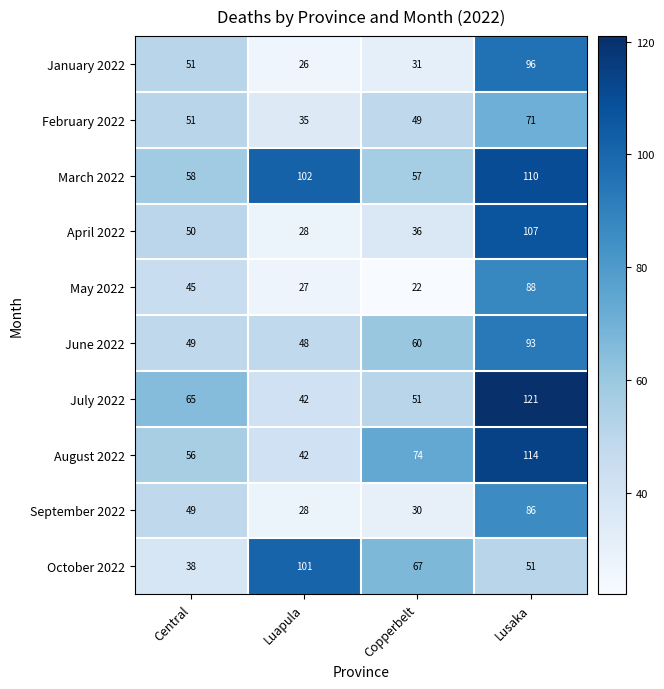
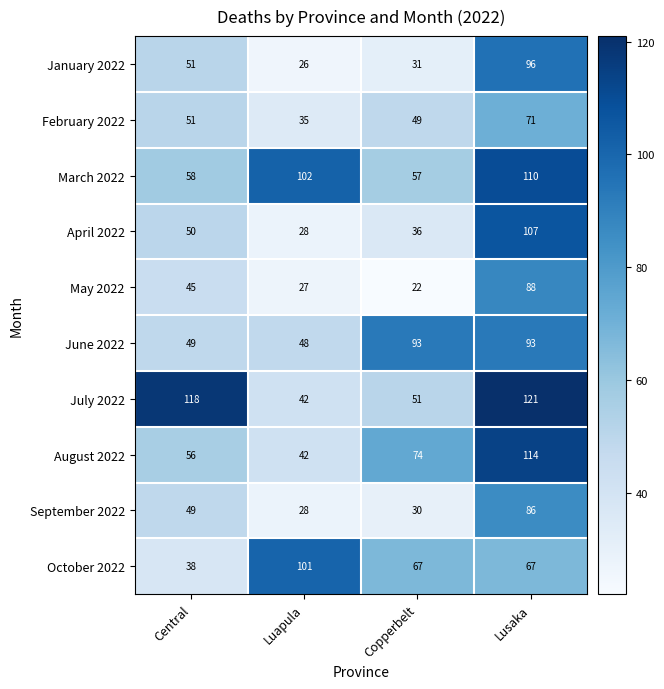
  {
    "January 2022": {
      "Central": 51,
      "Luapula": 26,
      "Copperbelt": 31,
      "Lusaka": 96
    },
    "February 2022": {
      "Central": 51,
      "Luapula": 35,
      "Copperbelt": 49,
      "Lusaka": 71
    },
    "March 2022": {
      "Central": 58,
      "Luapula": 102,
      "Copperbelt": 57,
      "Lusaka": 110
    },
    "April 2022": {
      "Central": 50,
      "Luapula": 28,
      "Copperbelt": 36,
      "Lusaka": 107
    },
    "May 2022": {
      "Central": 45,
      "Luapula": 27,
      "Copperbelt": 22,
      "Lusaka": 88
    },
    "June 2022": {
      "Central": 49,
      "Luapula": 48,
-     "Copperbelt": 60,
+     "Copperbelt": 93,
      "Lusaka": 93
    },
    "July 2022": {
-     "Central": 65,
+     "Central": 118,
      "Luapula": 42,
      "Copperbelt": 51,
      "Lusaka": 121
    },
    "August 2022": {
      "Central": 56,
      "Luapula": 42,
      "Copperbelt": 74,
      "Lusaka": 114
    },
    "September 2022": {
      "Central": 49,
      "Luapula": 28,
      "Copperbelt": 30,
      "Lusaka": 86
    },
    "October 2022": {
      "Central": 38,
      "Luapula": 101,
      "Copperbelt": 67,
-     "Lusaka": 51
+     "Lusaka": 67
    }
  }
